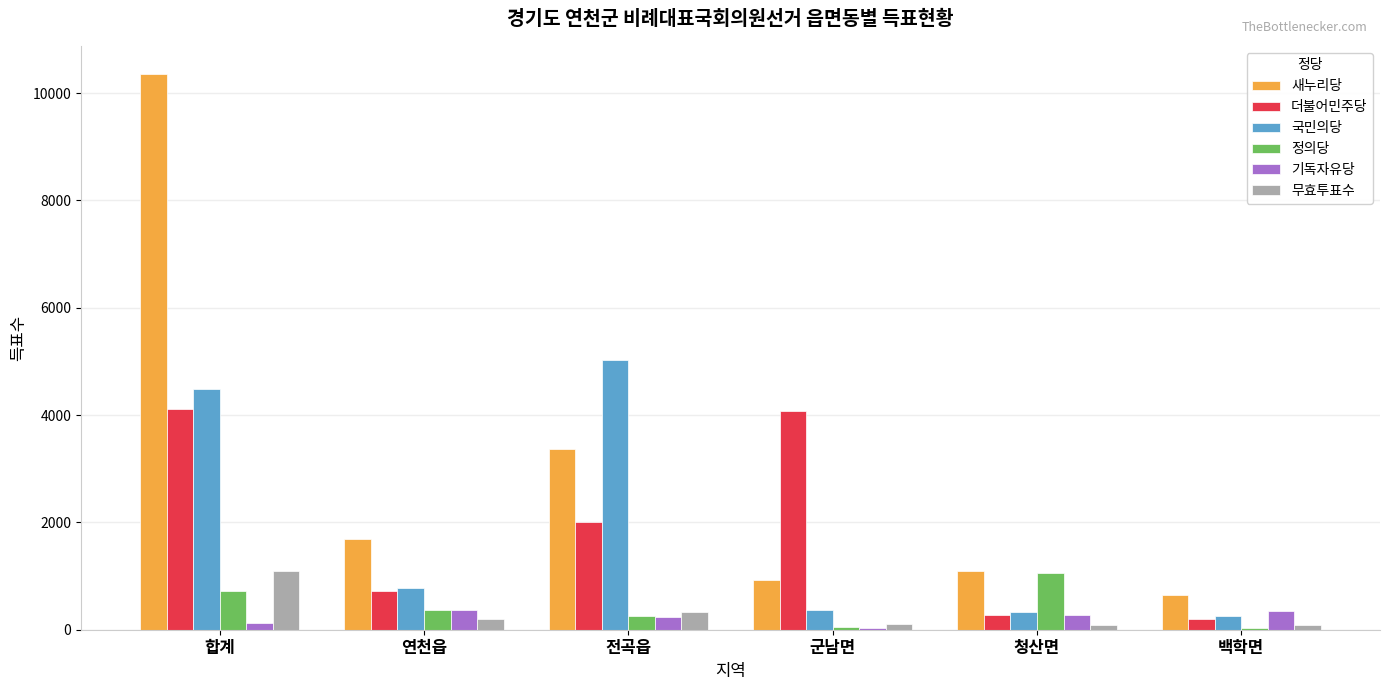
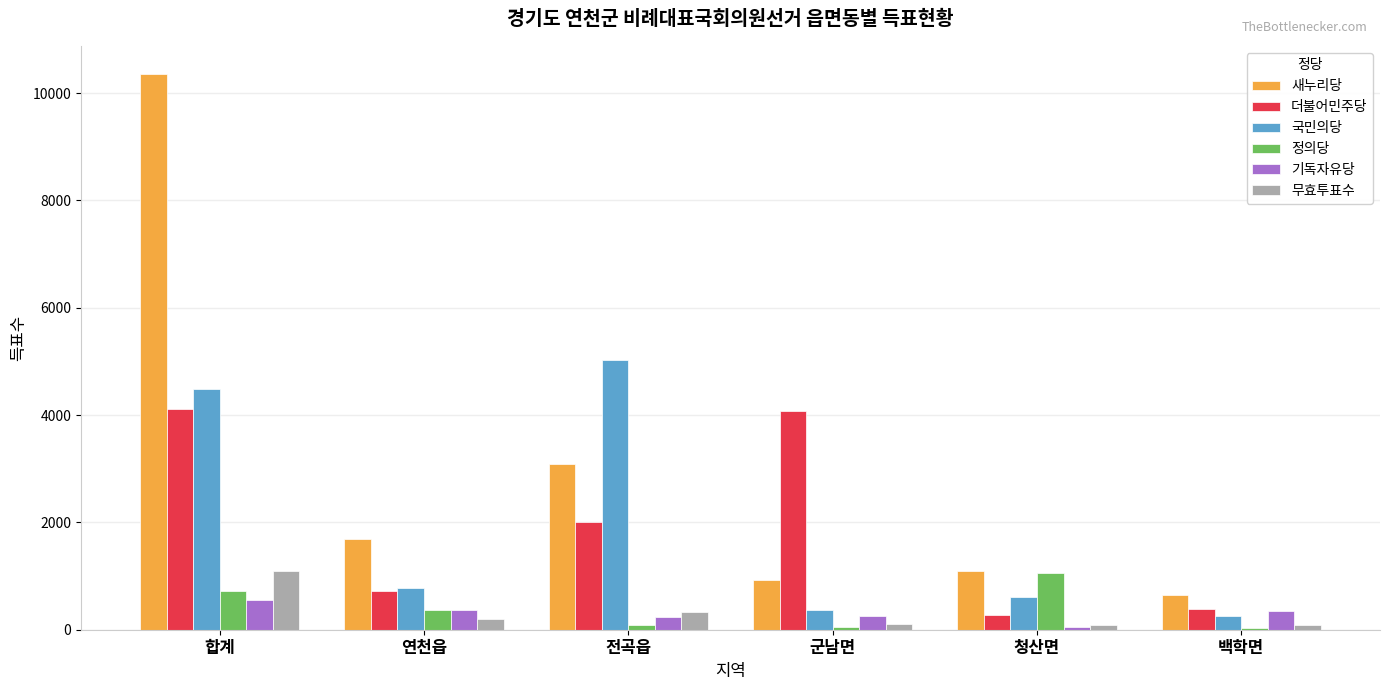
  {
    "새누리당": {
      "합계": 10400,
      "연천읍": 1700,
-     "전곡읍": 3400,
+     "전곡읍": 3100,
      "군남면": 900,
      "청산면": 1100,
      "백학면": 600
    },
    "더불어민주당": {
      "합계": 4100,
      "연천읍": 700,
      "전곡읍": 2000,
      "군남면": 4100,
      "청산면": 300,
-     "백학면": 200
+     "백학면": 400
    },
    "국민의당": {
      "합계": 4500,
      "연천읍": 800,
      "전곡읍": 5000,
      "군남면": 400,
-     "청산면": 300,
+     "청산면": 600,
      "백학면": 200
    },
    "정의당": {
      "합계": 700,
      "연천읍": 400,
-     "전곡읍": 300,
+     "전곡읍": 100,
      "군남면": 0,
      "청산면": 1100
    },
    "기독자유당": {
-     "합계": 100,
+     "합계": 600,
      "연천읍": 400,
      "전곡읍": 200,
-     "군남면": 0,
-     "청산면": 300,
+     "군남면": 200,
+     "청산면": 100,
      "백학면": 300
    },
    "무효투표수": {
      "합계": 1100,
      "연천읍": 200,
      "전곡읍": 300,
      "군남면": 100,
      "청산면": 100,
      "백학면": 100
    }
  }
